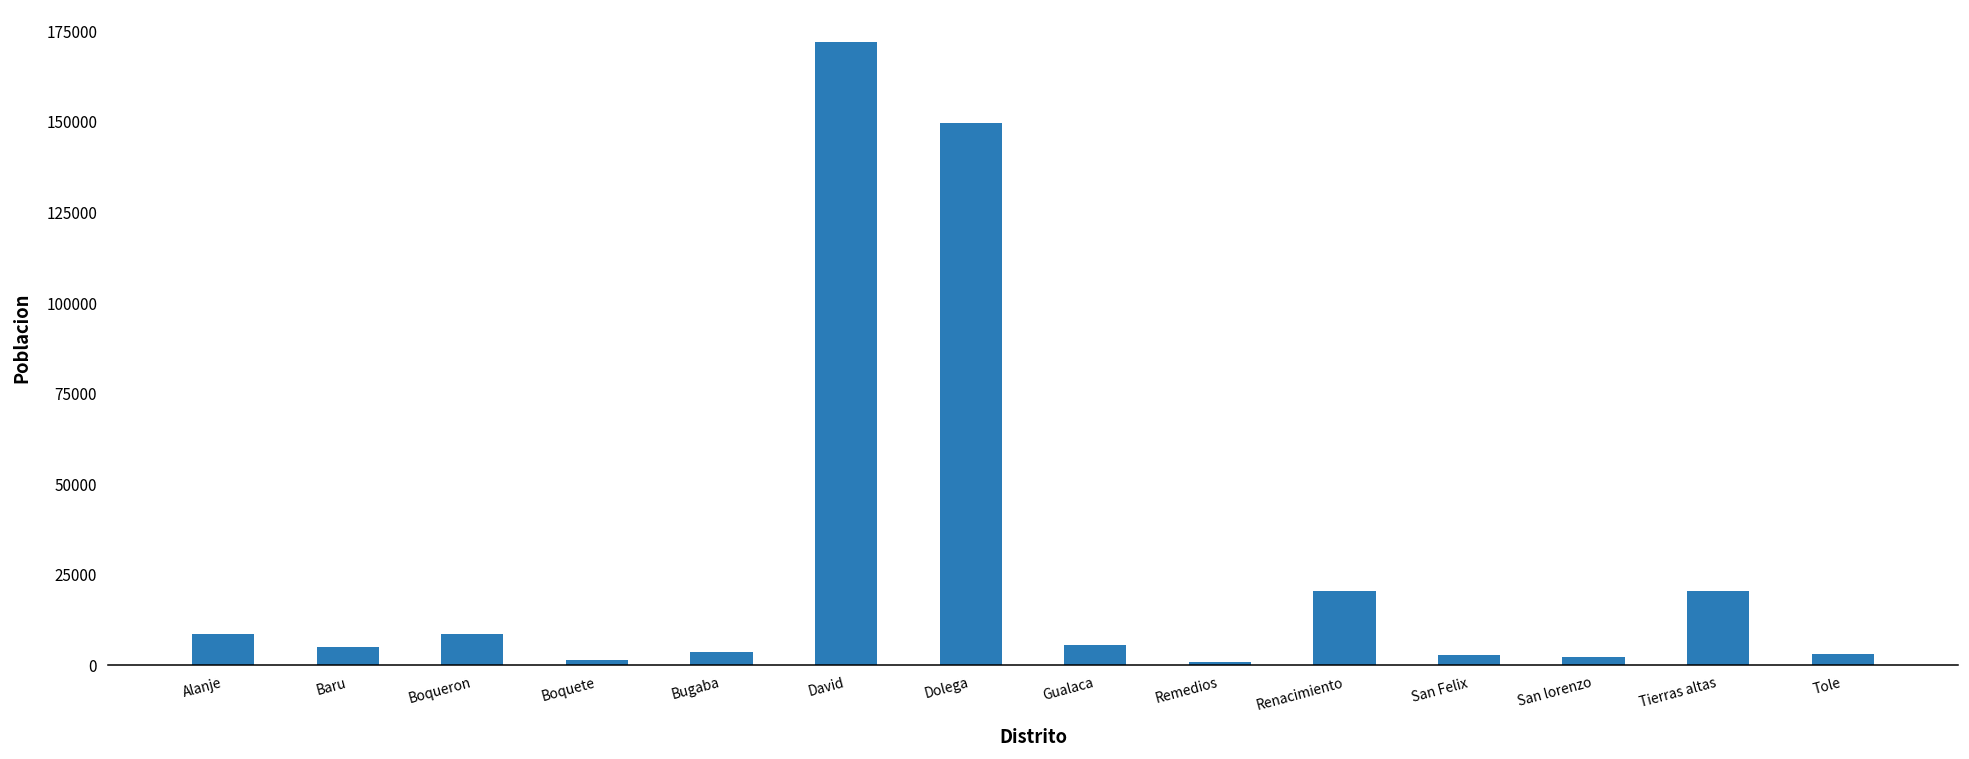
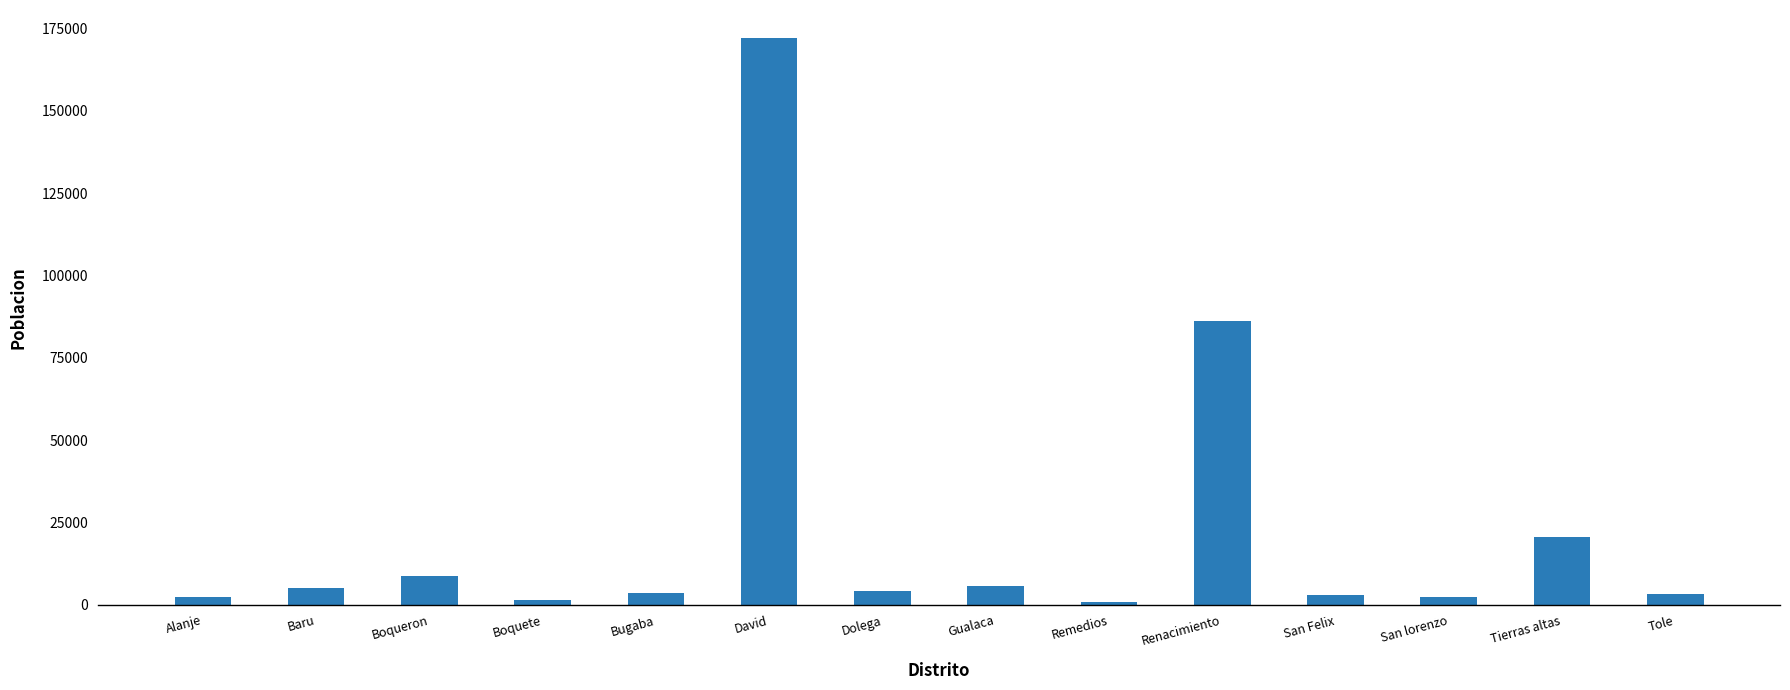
  {
-   "Alanje": 9000,
+   "Alanje": 2000,
    "Baru": 5000,
    "Boqueron": 9000,
    "Boquete": 2000,
    "Bugaba": 4000,
    "David": 172000,
-   "Dolega": 150000,
+   "Dolega": 4000,
    "Gualaca": 6000,
    "Remedios": 1000,
-   "Renacimiento": 21000,
+   "Renacimiento": 86000,
    "San Felix": 3000,
    "San lorenzo": 2000,
    "Tierras altas": 20000,
    "Tole": 3000
  }
